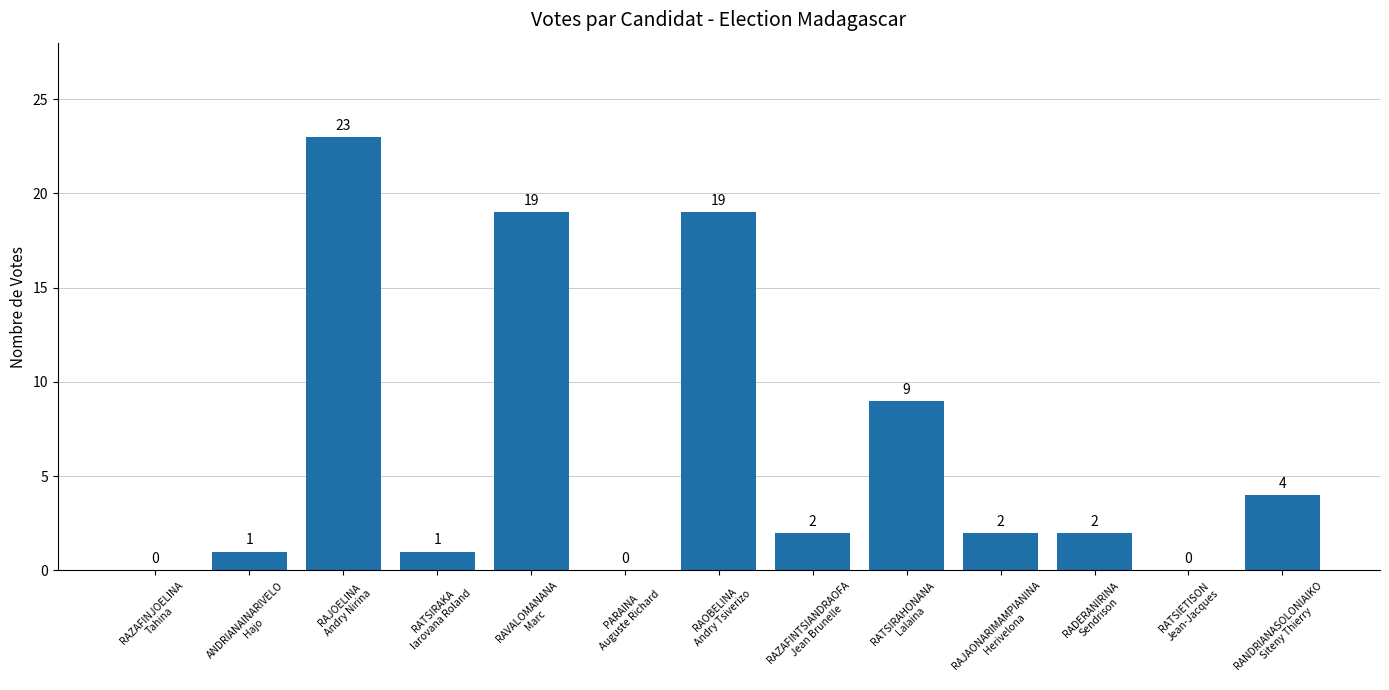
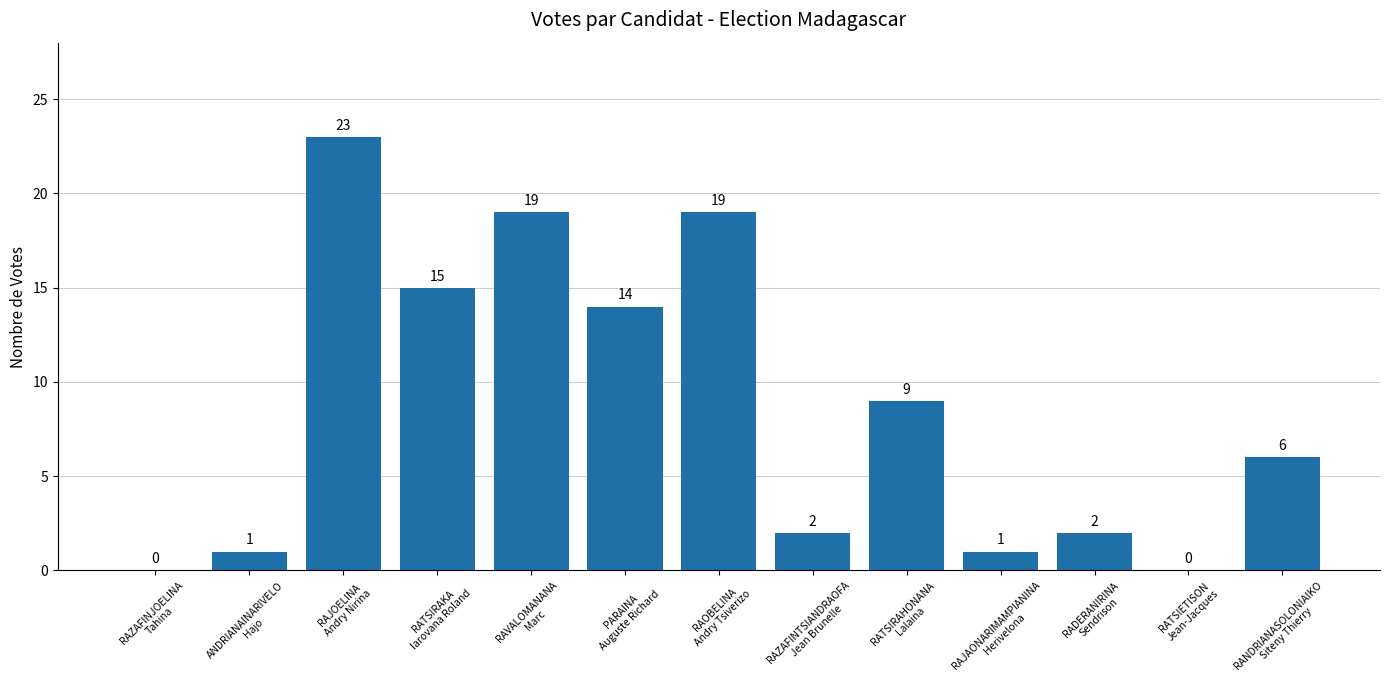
  {
    "RAZAFINJOELINA Tahina": 0,
    "ANDRIANAINARIVELO Hajo": 1,
    "RAJOELINA Andry Nirina": 23,
-   "RATSIRAKA Iarovana Roland": 1,
+   "RATSIRAKA Iarovana Roland": 15,
    "RAVALOMANANA Marc": 19,
-   "PARAINA Auguste Richard": 0,
+   "PARAINA Auguste Richard": 14,
    "RAOBELINA Andry Tsiverizo": 19,
    "RAZAFINTSIANDRAOFA Jean Brunelle": 2,
    "RATSIRAHONANA Lalaina": 9,
-   "RAJAONARIMAMPIANINA Herivelona": 2,
+   "RAJAONARIMAMPIANINA Herivelona": 1,
    "RADERANIRINA Sendrison": 2,
    "RATSIETISON Jean-Jacques": 0,
-   "RANDRIANASOLONIAIKO Siteny Thierry": 4
+   "RANDRIANASOLONIAIKO Siteny Thierry": 6
  }
